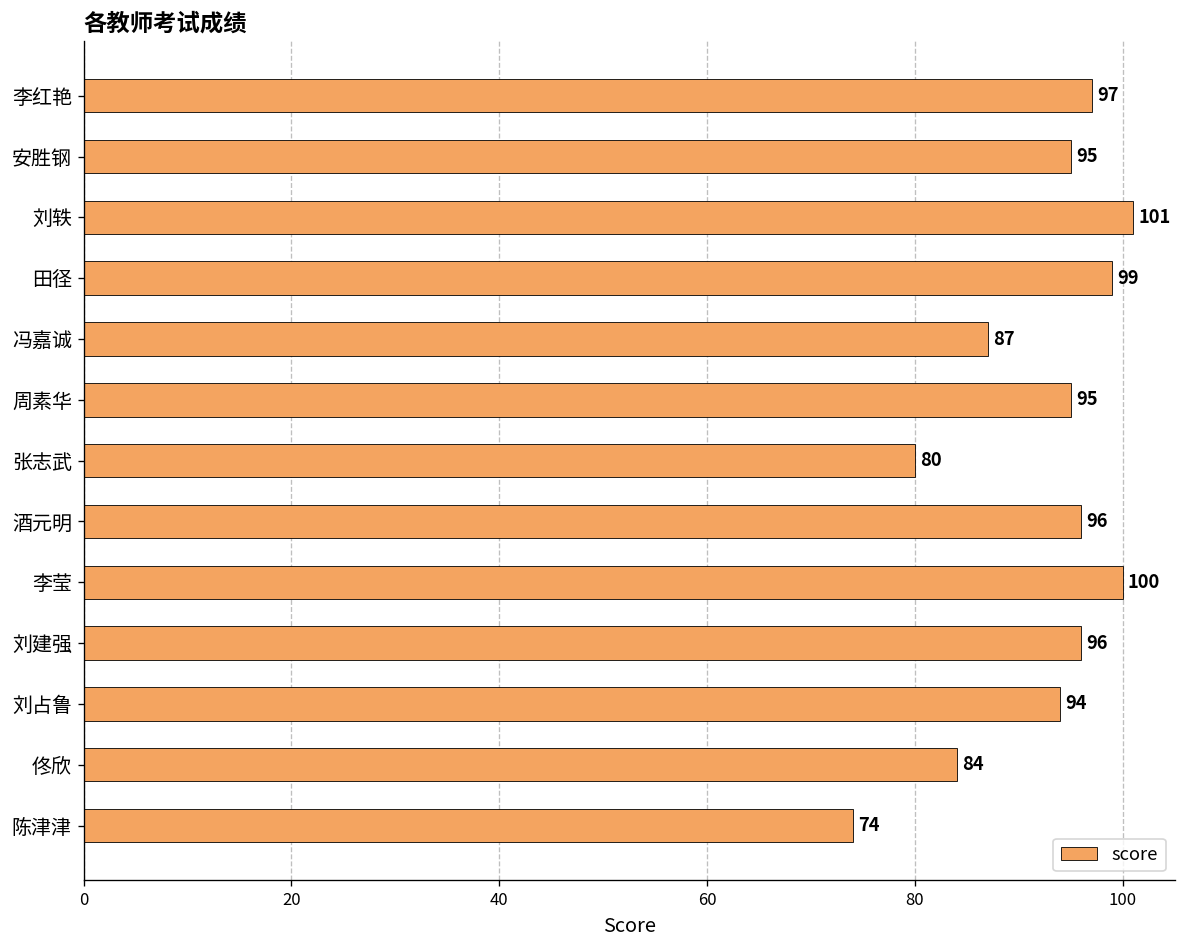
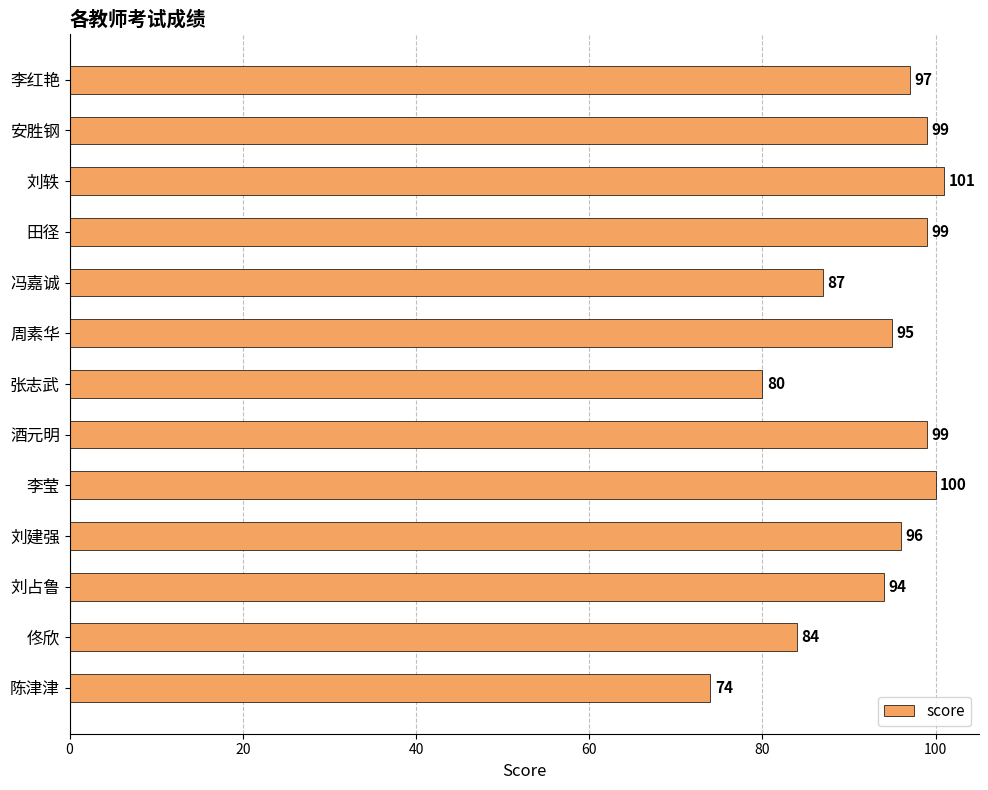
  {
    "李红艳": 97,
-   "安胜钢": 95,
+   "安胜钢": 99,
    "刘轶": 101,
    "田径": 99,
    "冯嘉诚": 87,
    "周素华": 95,
    "张志武": 80,
-   "酒元明": 96,
+   "酒元明": 99,
    "李莹": 100,
    "刘建强": 96,
    "刘占鲁": 94,
    "佟欣": 84,
    "陈津津": 74
  }
